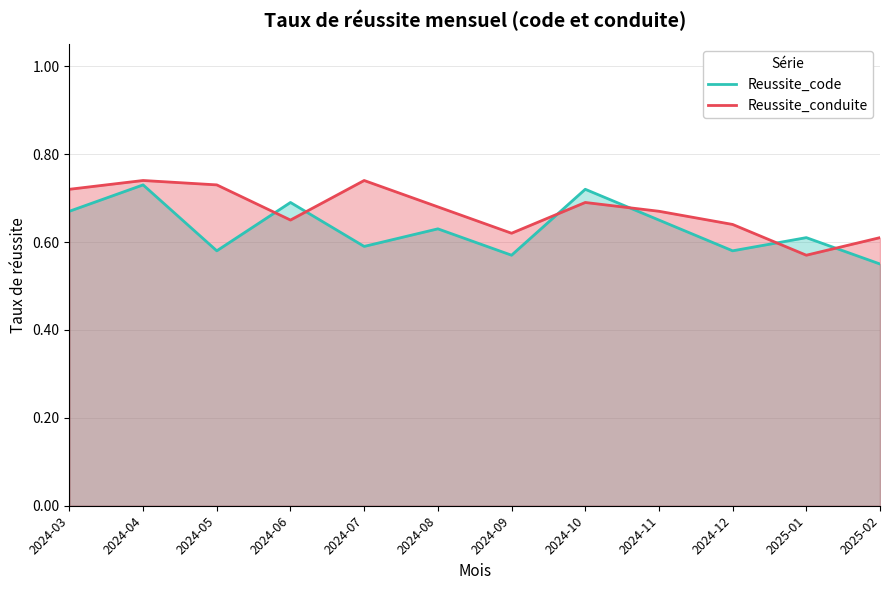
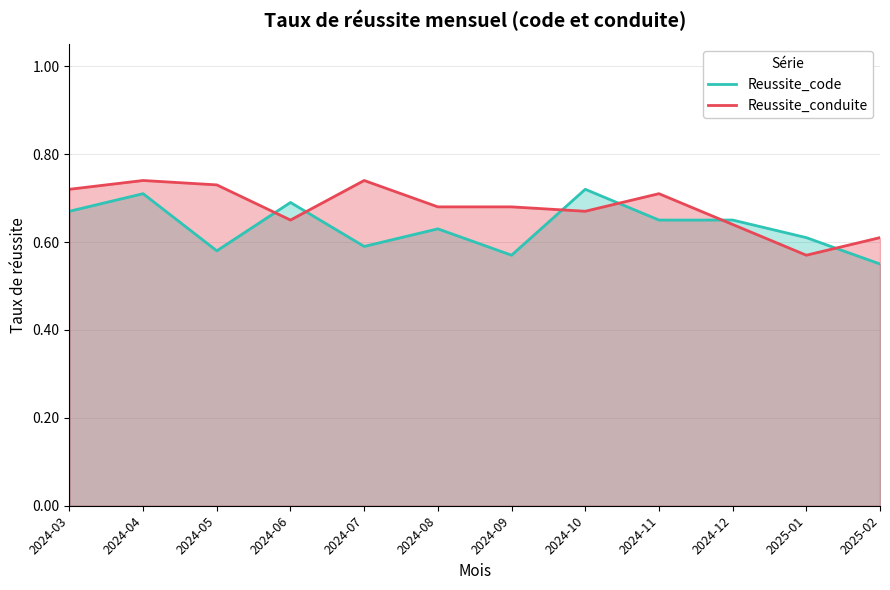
  {
    "Reussite_code": {
      "2024-03": 0.67,
-     "2024-04": 0.73,
+     "2024-04": 0.71,
      "2024-05": 0.58,
      "2024-06": 0.69,
      "2024-07": 0.59,
      "2024-08": 0.63,
      "2024-09": 0.57,
      "2024-10": 0.72,
      "2024-11": 0.65,
-     "2024-12": 0.58,
+     "2024-12": 0.65,
      "2025-01": 0.61,
      "2025-02": 0.55
    },
    "Reussite_conduite": {
      "2024-03": 0.72,
      "2024-04": 0.74,
      "2024-05": 0.73,
      "2024-06": 0.65,
      "2024-07": 0.74,
      "2024-08": 0.68,
-     "2024-09": 0.62,
-     "2024-10": 0.69,
-     "2024-11": 0.67,
+     "2024-09": 0.68,
+     "2024-10": 0.67,
+     "2024-11": 0.71,
      "2024-12": 0.64,
      "2025-01": 0.57,
      "2025-02": 0.61
    }
  }
